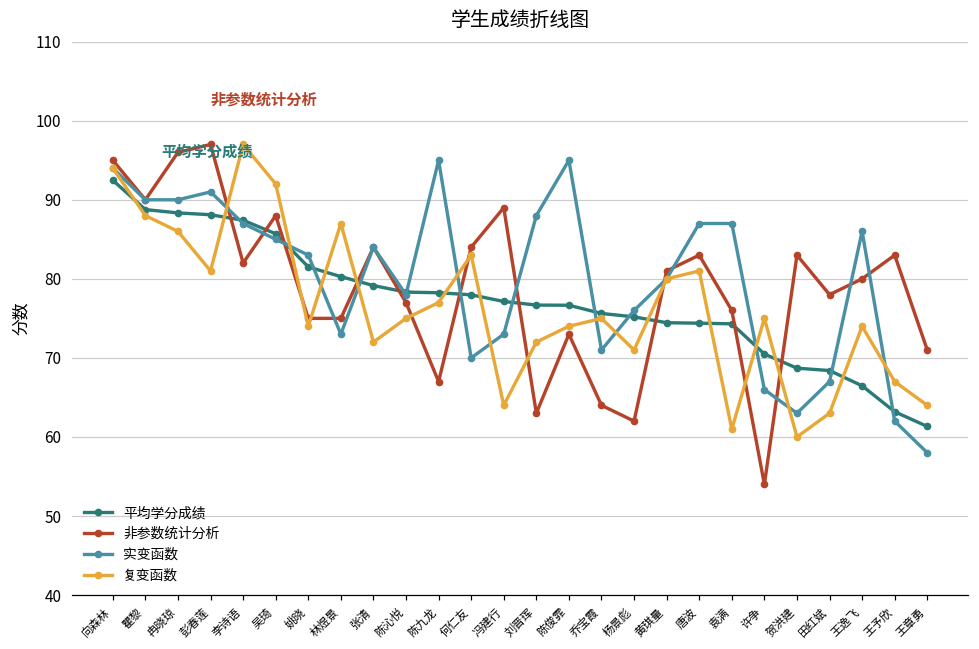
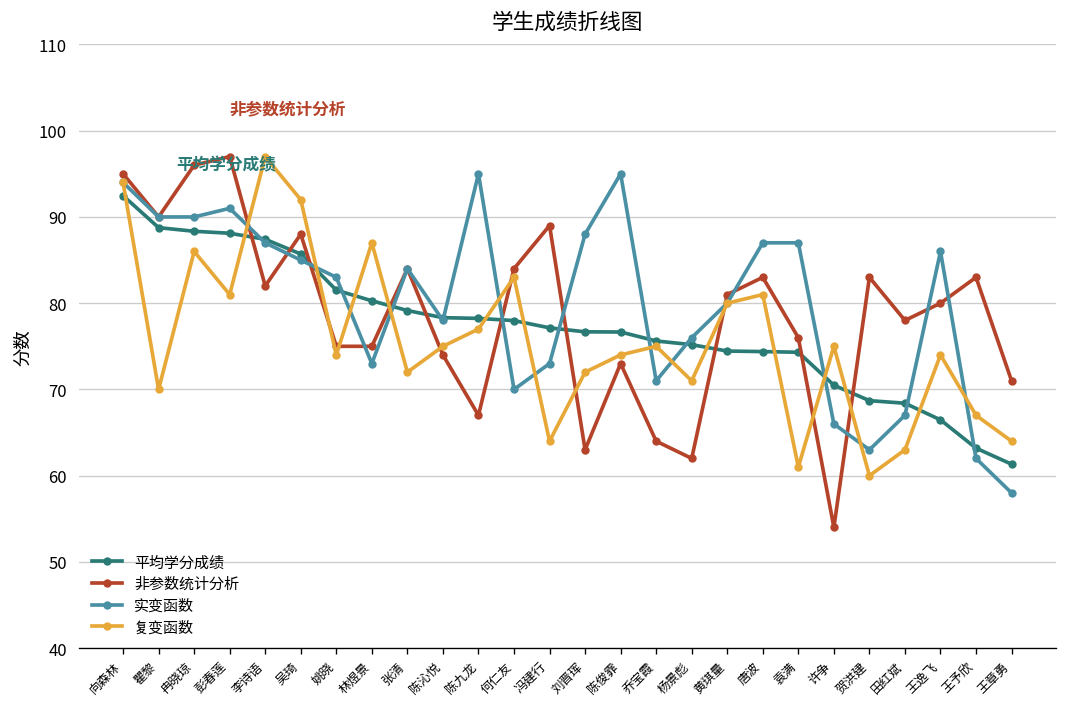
  {
    "非参数统计分析": {
      "向森林": 95,
      "冉晓琼": 96,
      "彭春莲": 97,
      "李诗语": 82,
      "吴琦": 88,
      "姚晓": 75,
      "林煜景": 75,
-     "陈沁悦": 77,
+     "陈沁悦": 74,
      "陈九龙": 67,
      "何仁友": 84,
      "冯建行": 89,
      "刘晋珲": 63,
      "陈俊霏": 73,
      "乔宝霞": 64,
      "杨景彪": 62,
      "黄琪量": 81,
      "唐波": 83,
      "袁满": 76,
      "许争": 54,
      "贺洪建": 83,
      "田红斌": 78,
      "王逸飞": 80,
      "王予欣": 83,
      "王章勇": 71
    },
    "复变函数": {
-     "瞿黎": 88,
+     "瞿黎": 70,
      "冉晓琼": 86,
      "彭春莲": 81,
      "李诗语": 97,
      "吴琦": 92,
      "姚晓": 74,
      "林煜景": 87,
      "张清": 72,
      "陈沁悦": 75,
      "陈九龙": 77,
      "何仁友": 83,
      "冯建行": 64,
      "刘晋珲": 72,
      "陈俊霏": 74,
      "乔宝霞": 75,
      "杨景彪": 71,
      "唐波": 81,
      "袁满": 61,
      "许争": 75,
      "贺洪建": 60,
      "田红斌": 63,
      "王逸飞": 74,
      "王予欣": 67,
      "王章勇": 64
    }
  }
